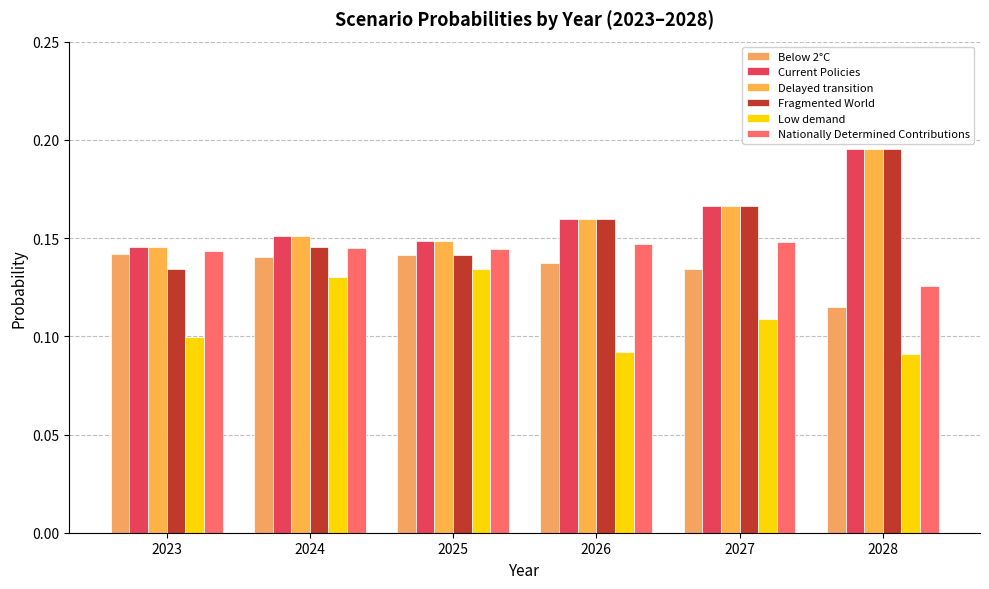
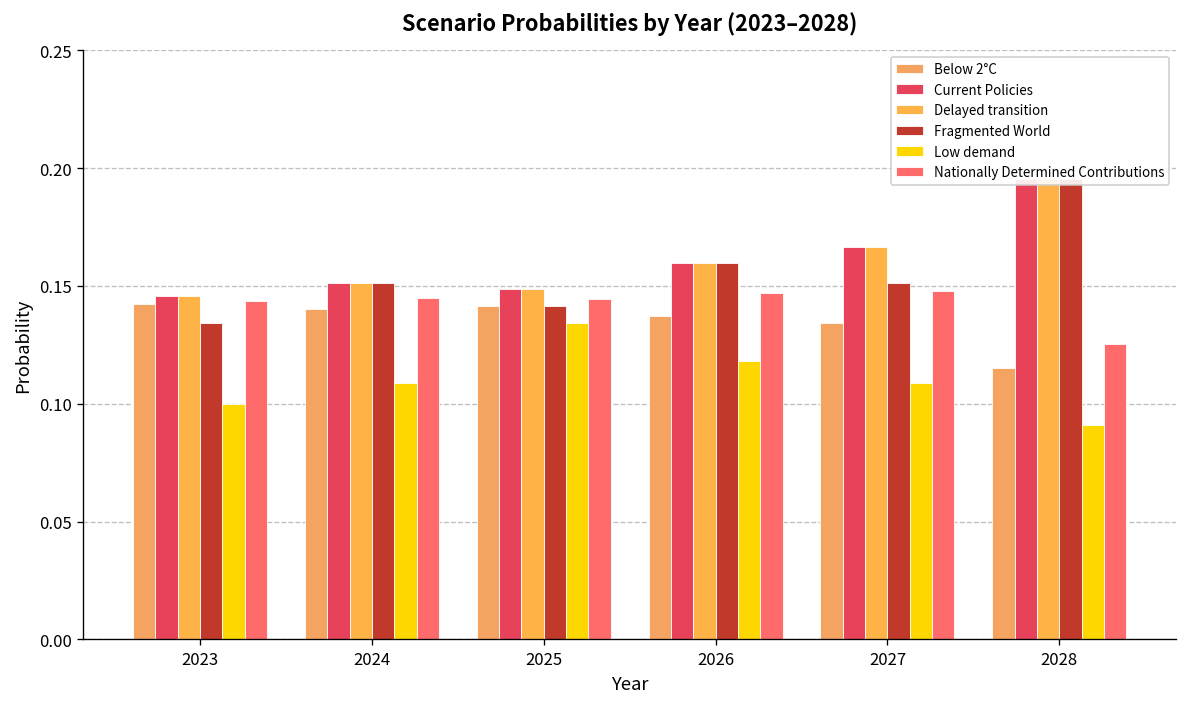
  {
    "Fragmented World": {
      "2023": 0.134,
-     "2024": 0.146,
+     "2024": 0.151,
      "2025": 0.141,
      "2026": 0.160,
-     "2027": 0.166,
+     "2027": 0.151,
      "2028": 0.195
    },
    "Low demand": {
      "2023": 0.100,
-     "2024": 0.130,
+     "2024": 0.109,
      "2025": 0.134,
-     "2026": 0.092,
+     "2026": 0.118,
      "2027": 0.109,
      "2028": 0.091
    }
  }
